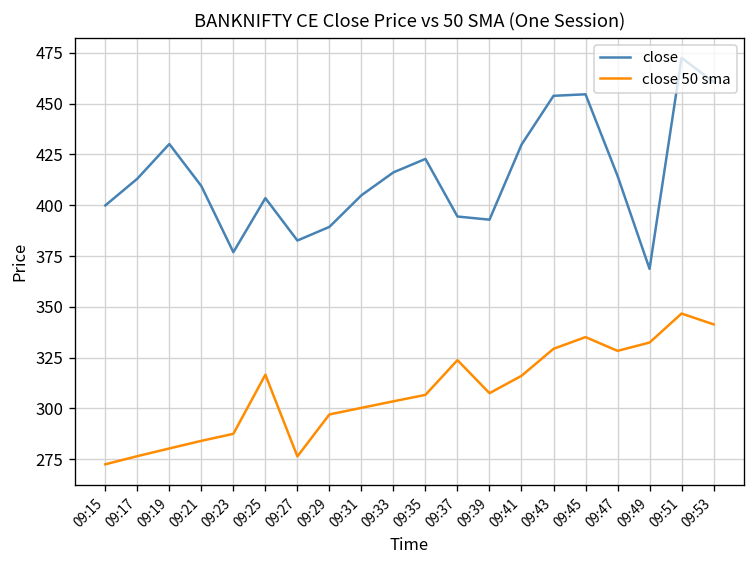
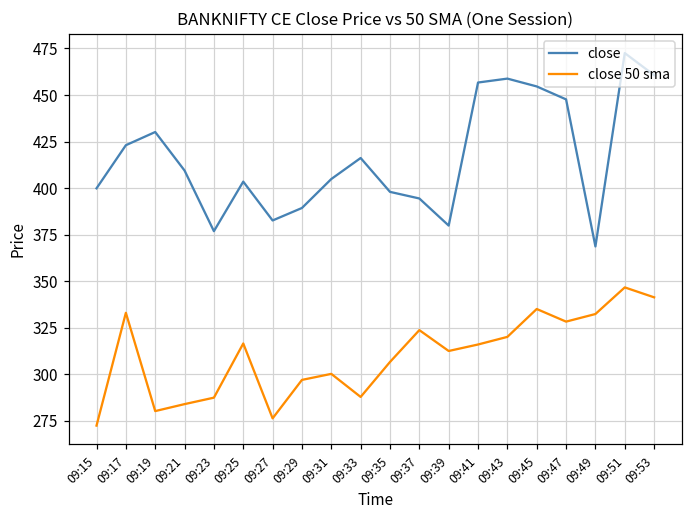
  {
    "close": {
      "09:15": 400,
-     "09:17": 413,
+     "09:17": 423,
      "09:19": 430,
      "09:21": 409,
      "09:23": 377,
      "09:25": 404,
      "09:27": 383,
      "09:29": 389,
      "09:31": 405,
      "09:33": 416,
-     "09:35": 423,
+     "09:35": 398,
      "09:37": 394,
-     "09:39": 393,
-     "09:41": 430,
-     "09:43": 454,
+     "09:39": 380,
+     "09:41": 457,
+     "09:43": 459,
      "09:45": 455,
-     "09:47": 414,
+     "09:47": 448,
      "09:49": 369
    },
    "close 50 sma": {
      "09:15": 273,
-     "09:17": 277,
+     "09:17": 333,
      "09:19": 280,
      "09:21": 284,
      "09:23": 288,
      "09:25": 317,
      "09:27": 276,
      "09:29": 297,
      "09:31": 300,
-     "09:33": 304,
+     "09:33": 288,
      "09:35": 307,
      "09:37": 324,
-     "09:39": 308,
+     "09:39": 313,
      "09:41": 316,
-     "09:43": 329,
+     "09:43": 320,
      "09:45": 335,
      "09:47": 328,
      "09:49": 332,
      "09:51": 347,
      "09:53": 341
    }
  }
